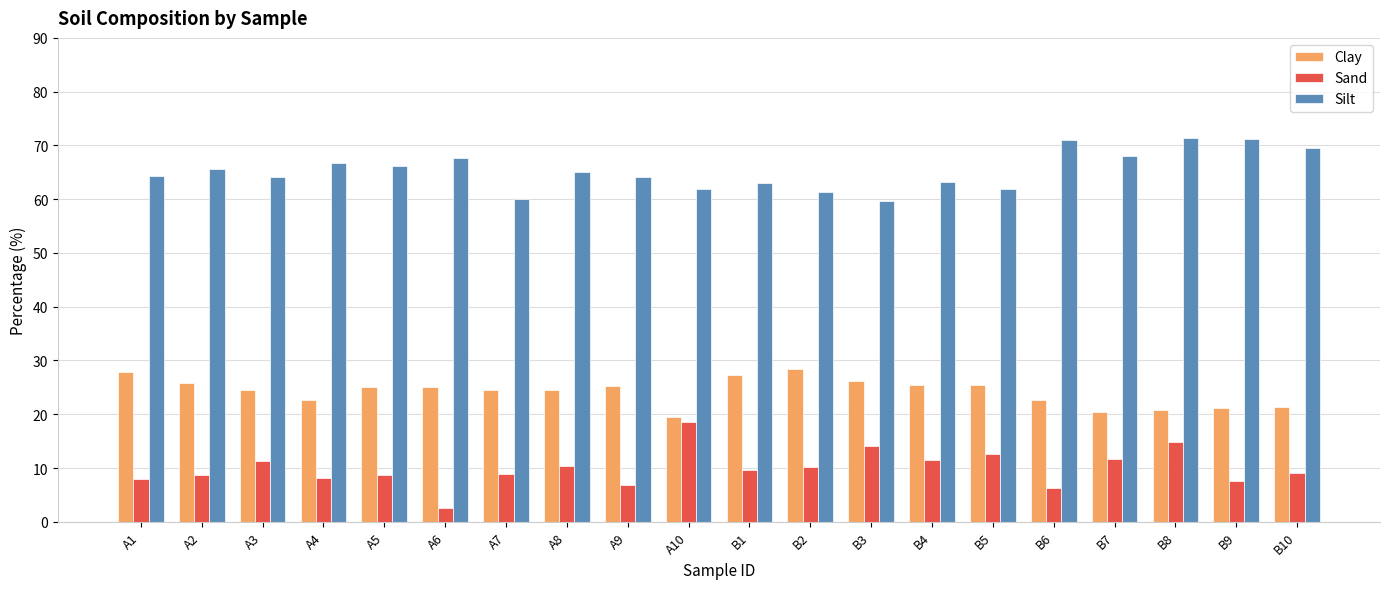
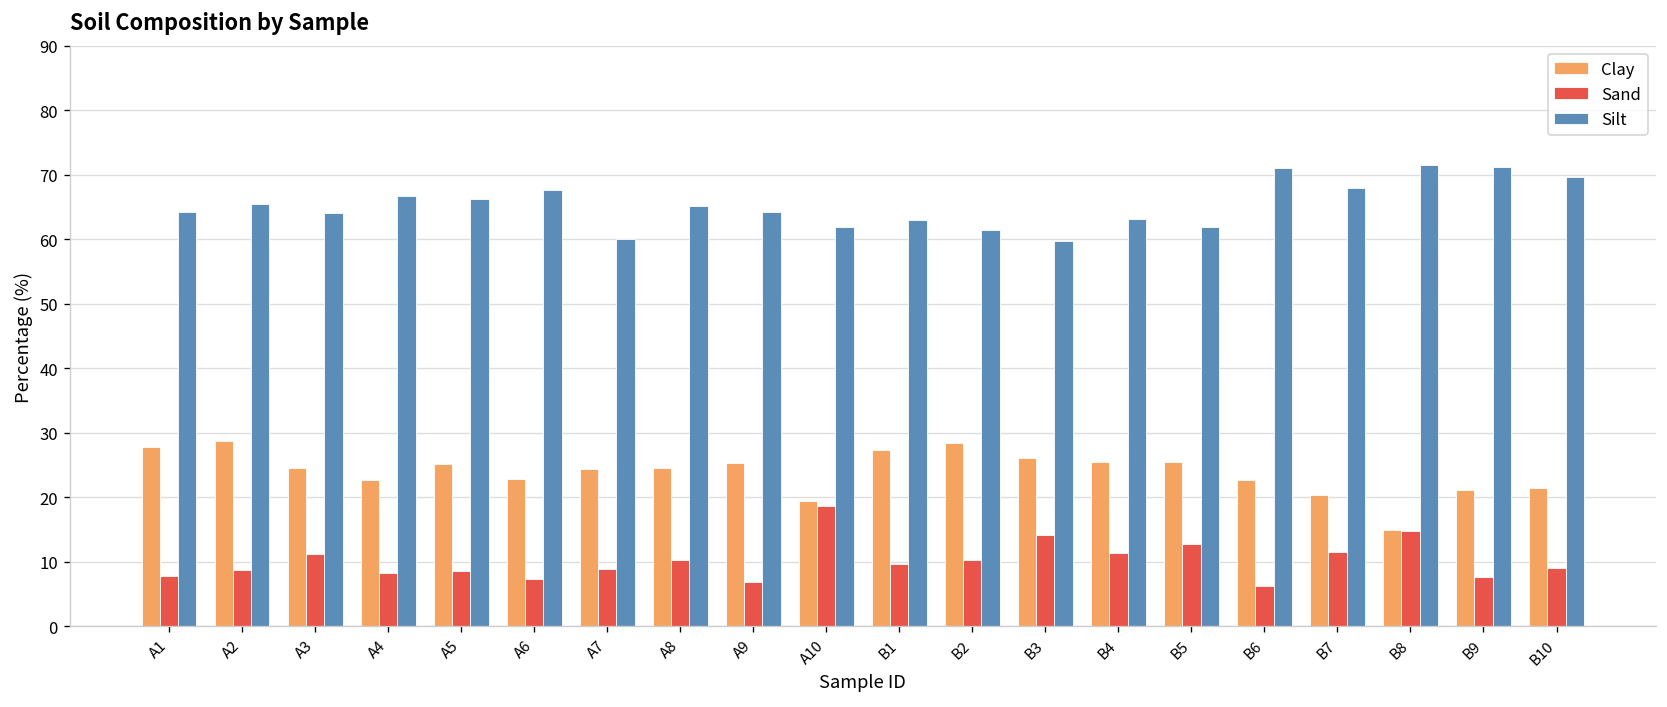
  {
    "Clay": {
      "A1": 28,
-     "A2": 26,
+     "A2": 29,
      "A3": 25,
      "A4": 23,
      "A5": 25,
-     "A6": 25,
+     "A6": 23,
      "A7": 24,
      "A8": 25,
      "A9": 25,
      "A10": 19,
      "B1": 27,
      "B2": 28,
      "B3": 26,
      "B4": 25,
      "B5": 25,
      "B6": 23,
      "B7": 20,
-     "B8": 21,
+     "B8": 15,
      "B9": 21,
      "B10": 21
    },
    "Sand": {
      "A1": 8,
      "A2": 9,
      "A3": 11,
      "A4": 8,
      "A5": 9,
-     "A6": 2,
+     "A6": 7,
      "A7": 9,
      "A8": 10,
      "A9": 7,
      "A10": 19,
      "B1": 10,
      "B2": 10,
      "B3": 14,
      "B4": 11,
      "B5": 13,
      "B6": 6,
      "B7": 12,
      "B8": 15,
      "B9": 8,
      "B10": 9
    },
    "Silt": {
      "A1": 64,
      "A2": 66,
      "A3": 64,
      "A4": 67,
      "A5": 66,
      "A6": 68,
      "A7": 60,
      "A8": 65,
      "A9": 64,
      "A10": 62,
      "B1": 63,
      "B2": 61,
      "B3": 60,
      "B4": 63,
      "B5": 62,
      "B6": 71,
      "B7": 68,
      "B8": 71,
      "B9": 71,
      "B10": 70
    }
  }
